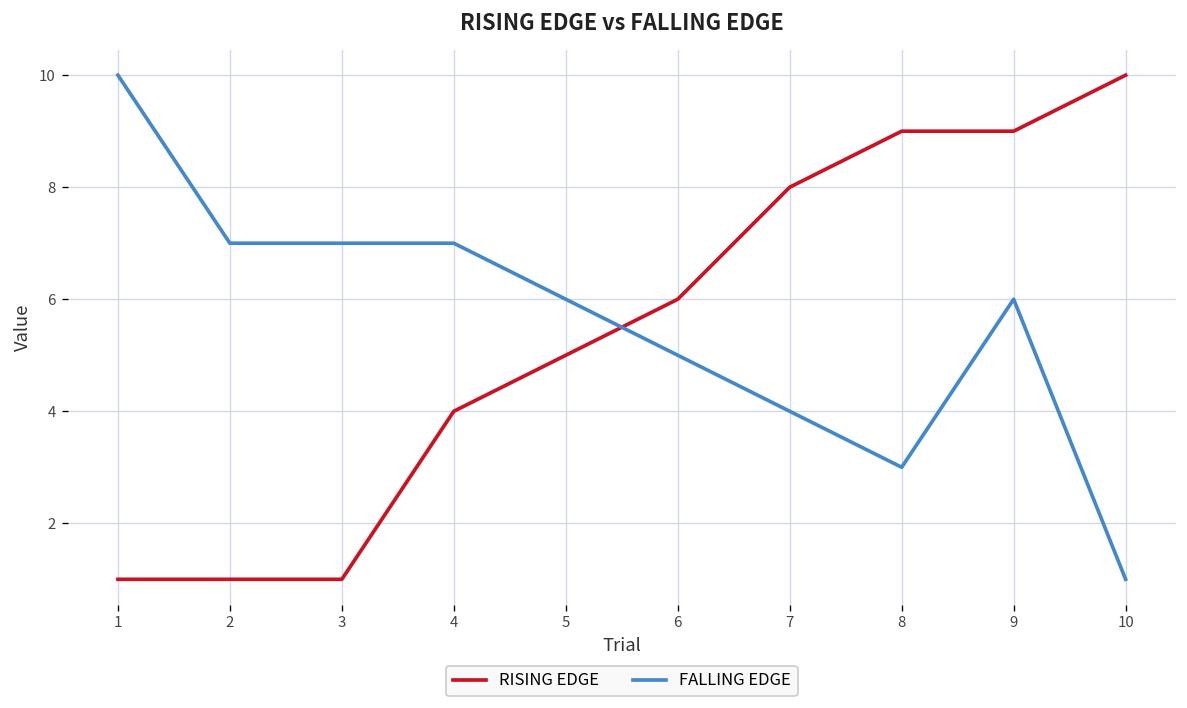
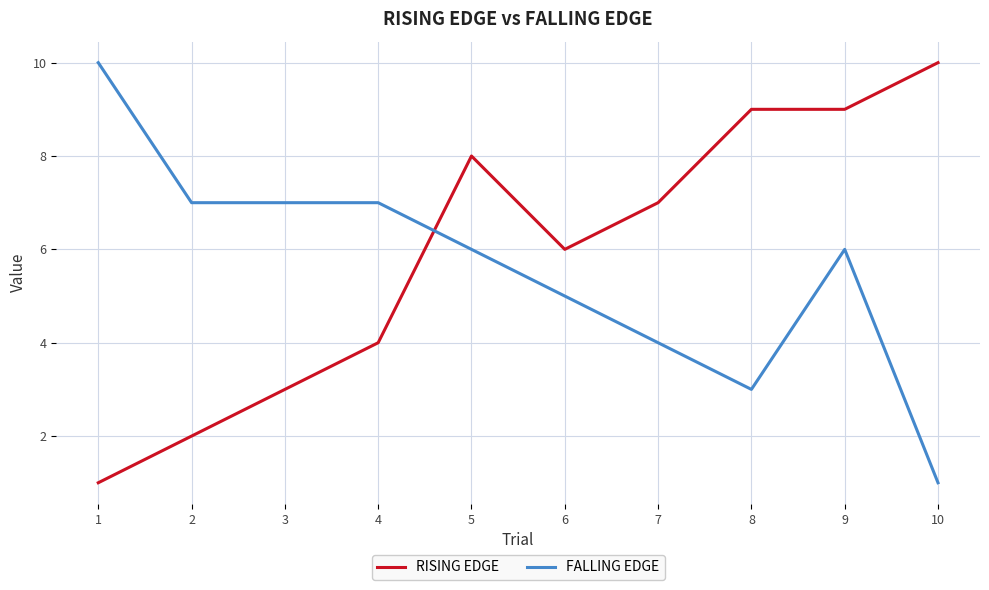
  {
    "RISING EDGE": {
      "1": 1,
-     "2": 1,
-     "3": 1,
+     "2": 2,
+     "3": 3,
      "4": 4,
-     "5": 5,
+     "5": 8,
      "6": 6,
-     "7": 8,
+     "7": 7,
      "8": 9,
      "9": 9,
      "10": 10
    },
    "FALLING EDGE": {
      "1": 10,
      "2": 7,
      "3": 7,
      "4": 7,
      "5": 6,
      "6": 5,
      "7": 4,
      "8": 3,
      "9": 6,
      "10": 1
    }
  }
